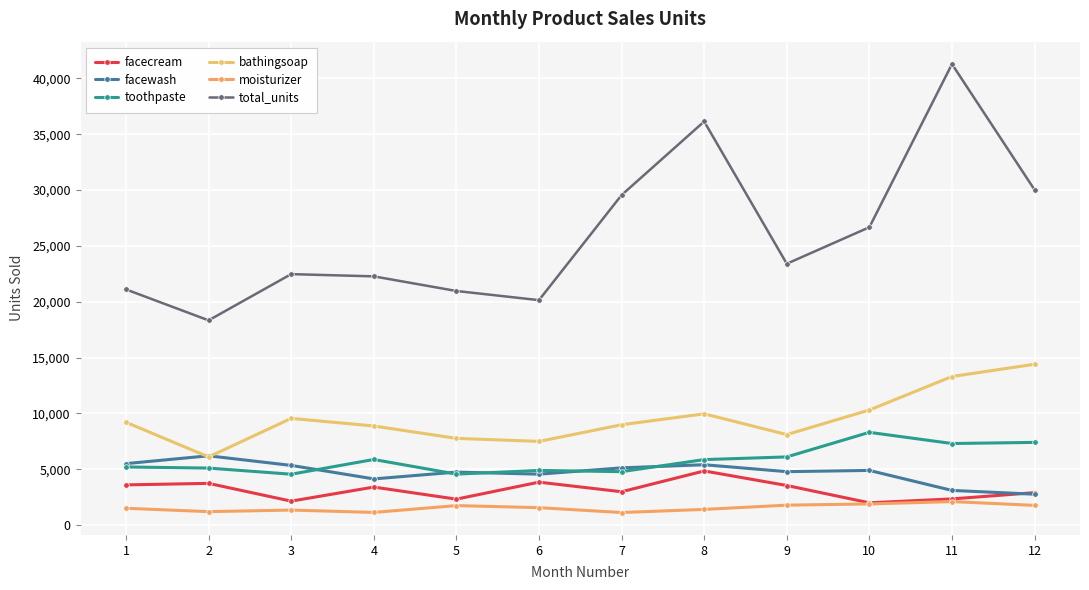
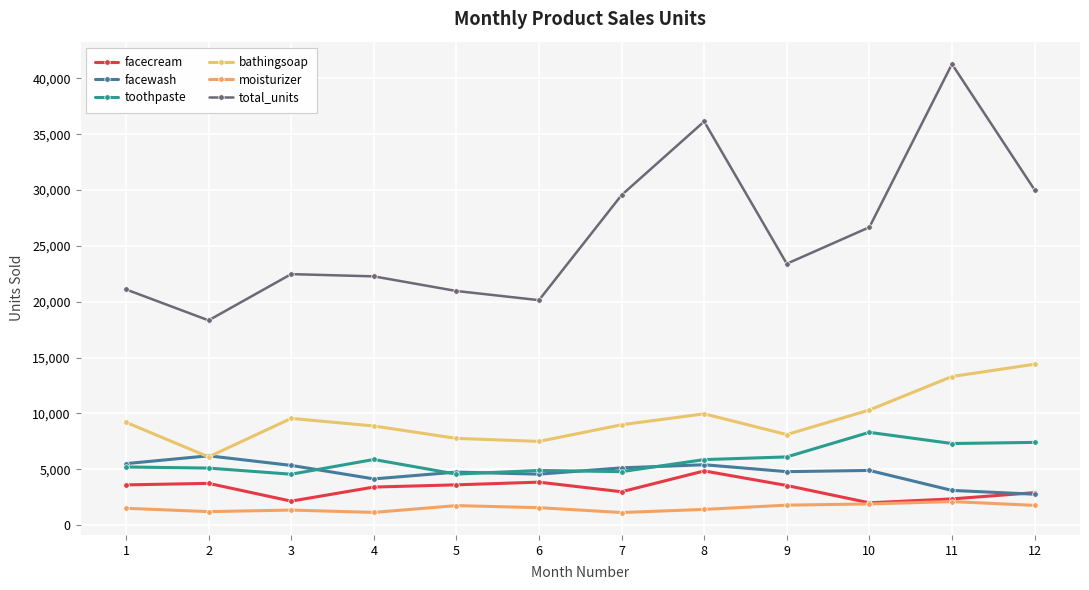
  {
    "facecream": {
      "1": "3,600",
      "2": "3,700",
      "3": "2,100",
      "4": "3,400",
-     "5": "2,300",
+     "5": "3,600",
      "6": "3,800",
      "7": "3,000",
      "8": "4,800",
      "9": "3,500",
      "11": "2,300"
    }
  }
